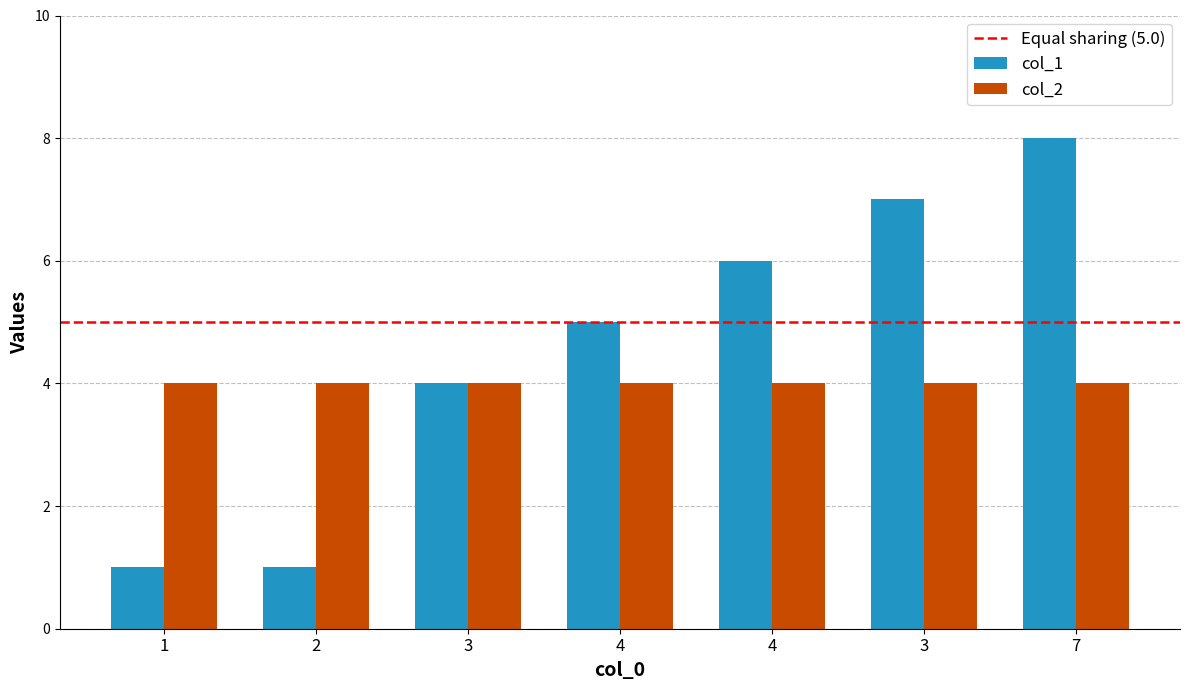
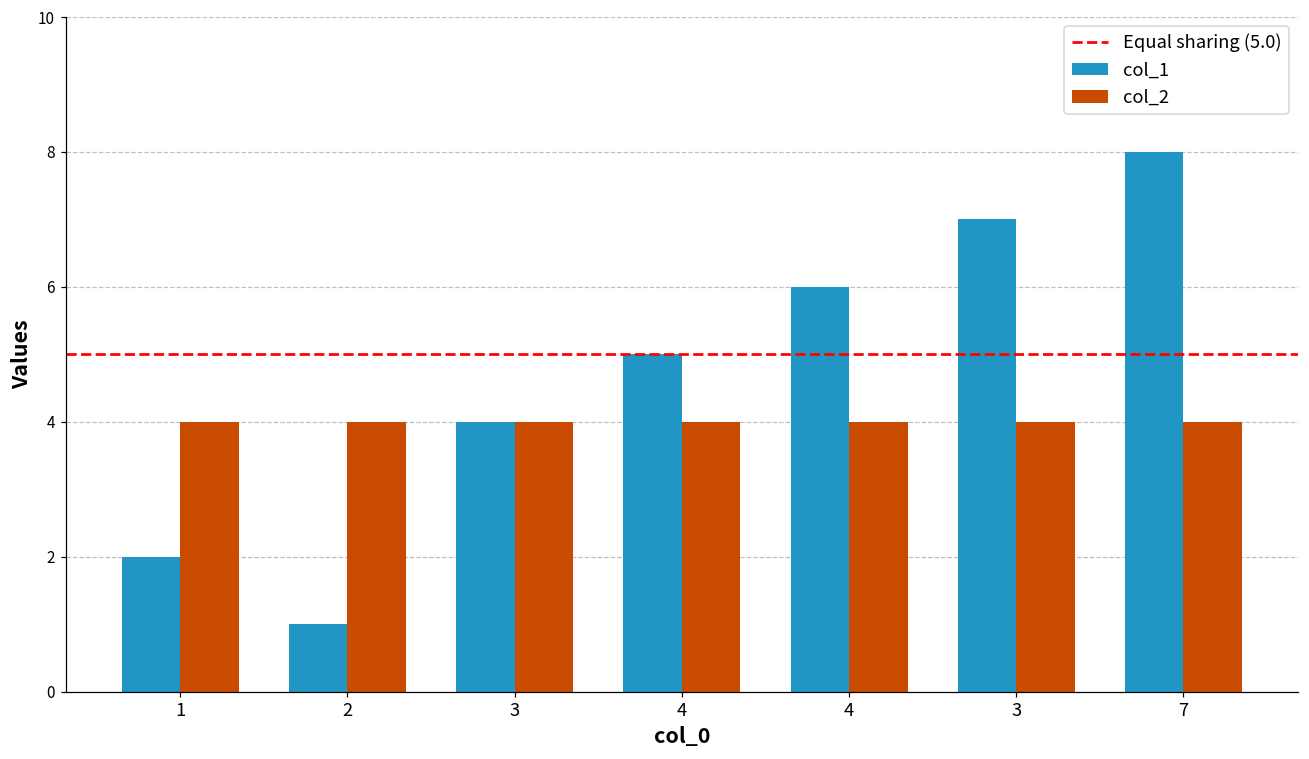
  {
    "col_1": {
-     "1": 1,
+     "1": 2,
      "2": 1,
      "7": 8
    },
    "col_2": {
      "1": 4,
      "2": 4,
      "7": 4
    }
  }
